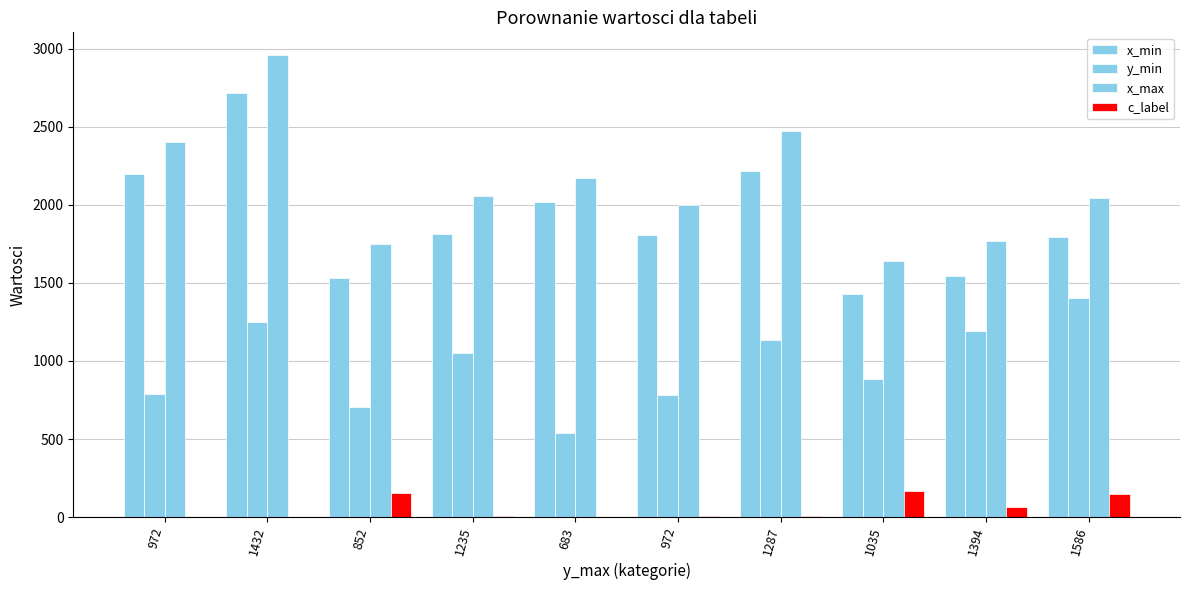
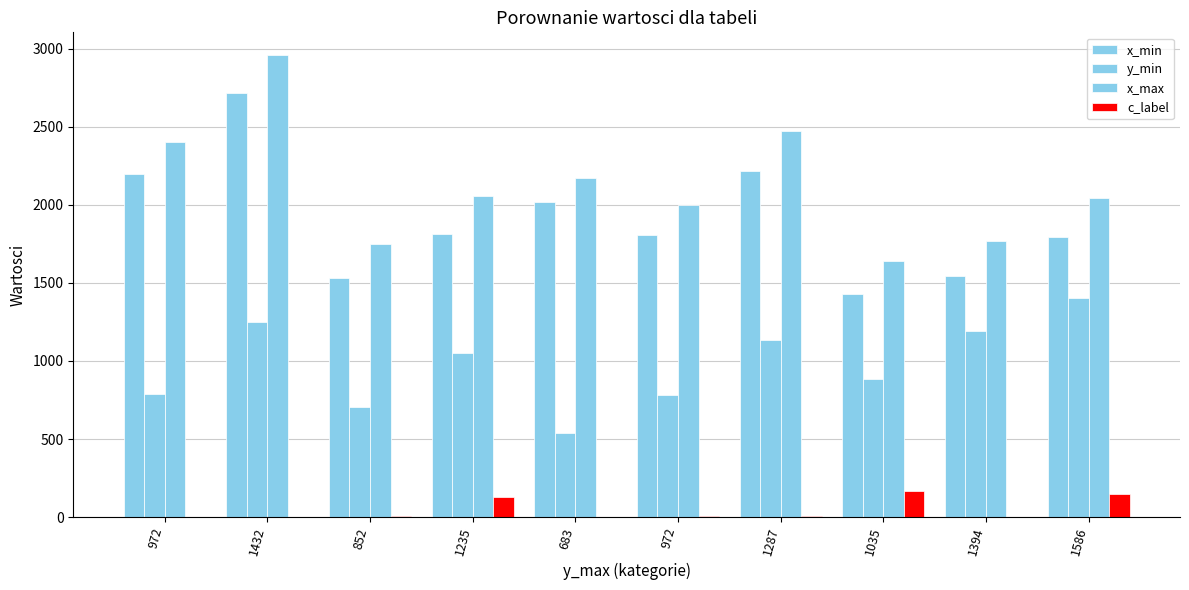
  {
    "c_label": {
      "1432": 0,
-     "852": 160,
-     "1235": 10,
+     "852": 10,
+     "1235": 130,
      "1035": 170,
-     "1394": 70,
+     "1394": 0,
      "1586": 150
    }
  }
